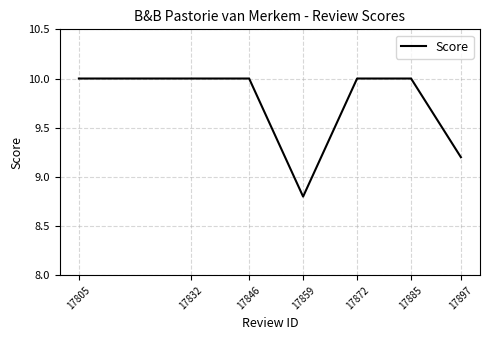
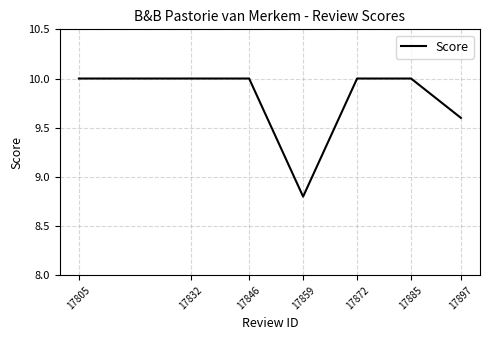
  {
    "17805": 10.0,
    "17832": 10.0,
    "17846": 10.0,
    "17859": 8.8,
    "17872": 10.0,
    "17885": 10.0,
-   "17897": 9.2
+   "17897": 9.6
  }
